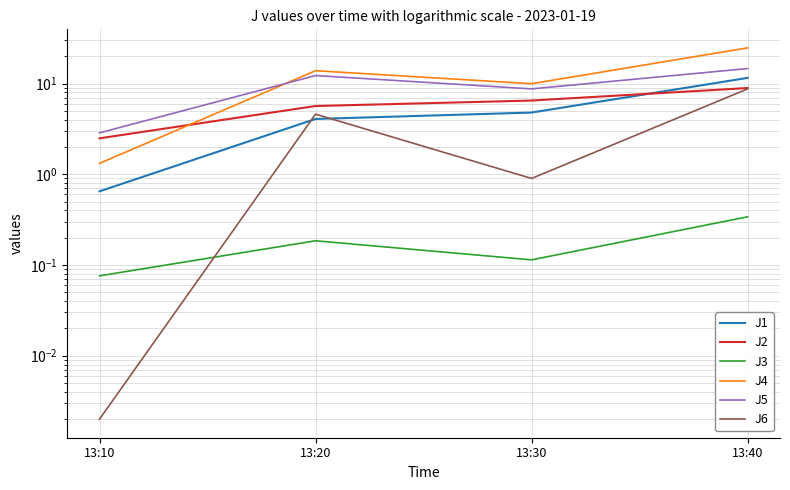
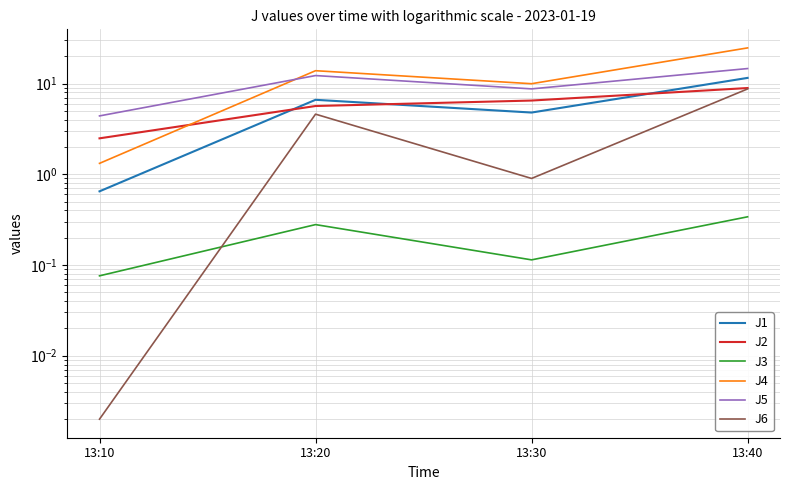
  {
    "J1": {
      "13:10": 0.6,
-     "13:20": 4,
+     "13:20": 7,
      "13:30": 5,
      "13:40": 12
    },
    "J2": {
      "13:10": 2.5,
      "13:20": 6,
      "13:30": 7
    },
    "J3": {
      "13:10": 0.08,
-     "13:20": 0.19,
+     "13:20": 0.28,
      "13:30": 0.11,
      "13:40": 0.34
    },
    "J4": {
      "13:10": 1.3,
      "13:20": 14,
      "13:30": 10,
      "13:40": 25
    },
    "J5": {
-     "13:10": 2.9,
+     "13:10": 4,
      "13:20": 12,
      "13:30": 9,
      "13:40": 15
    },
    "J6": {
      "13:10": 0.0020,
      "13:20": 5,
      "13:30": 0.9
    }
  }
